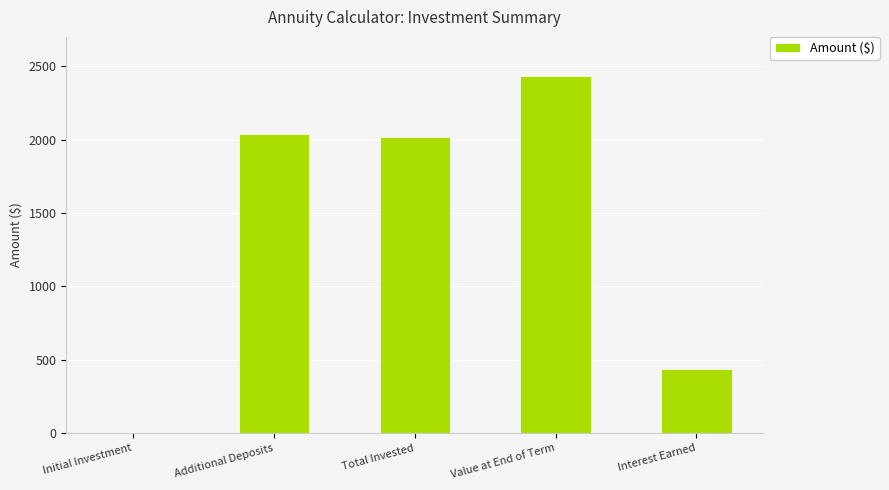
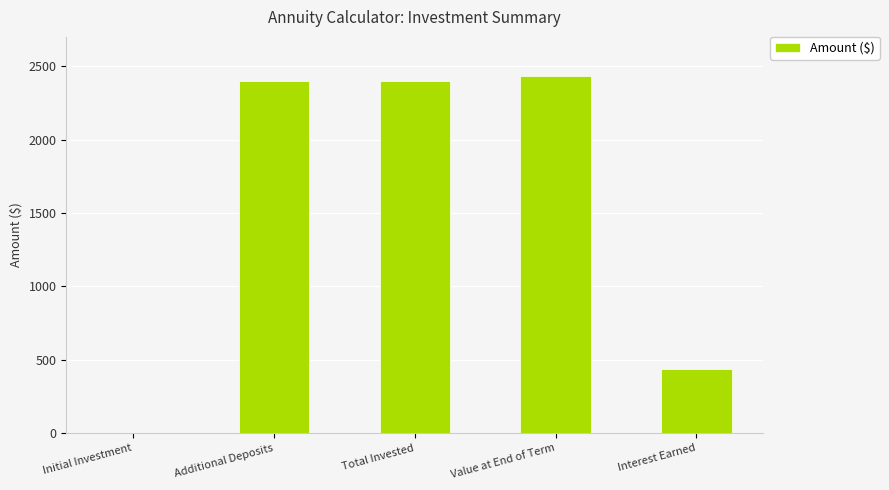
  {
    "Initial Investment": 0,
-   "Additional Deposits": 2040,
-   "Total Invested": 2020,
+   "Additional Deposits": 2400,
+   "Total Invested": 2400,
    "Value at End of Term": 2430,
    "Interest Earned": 430
  }
